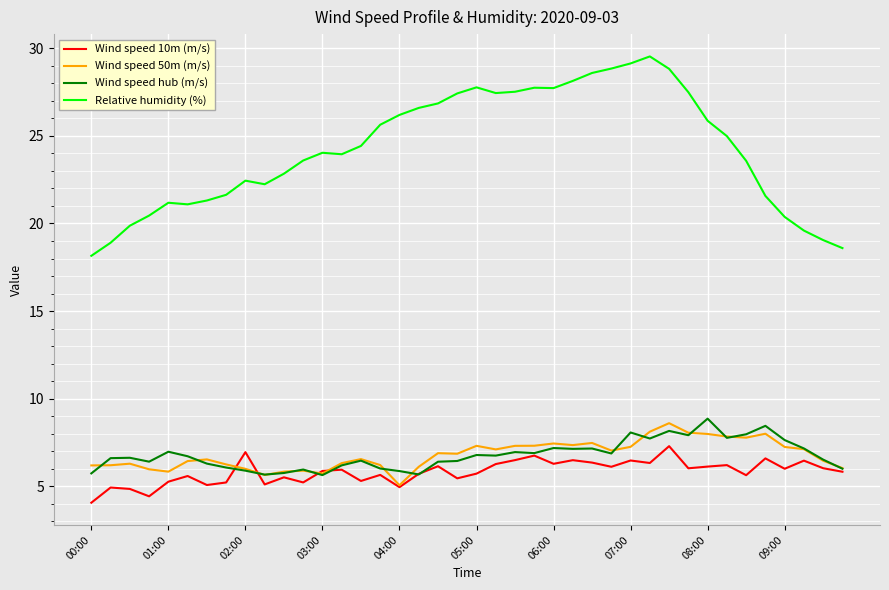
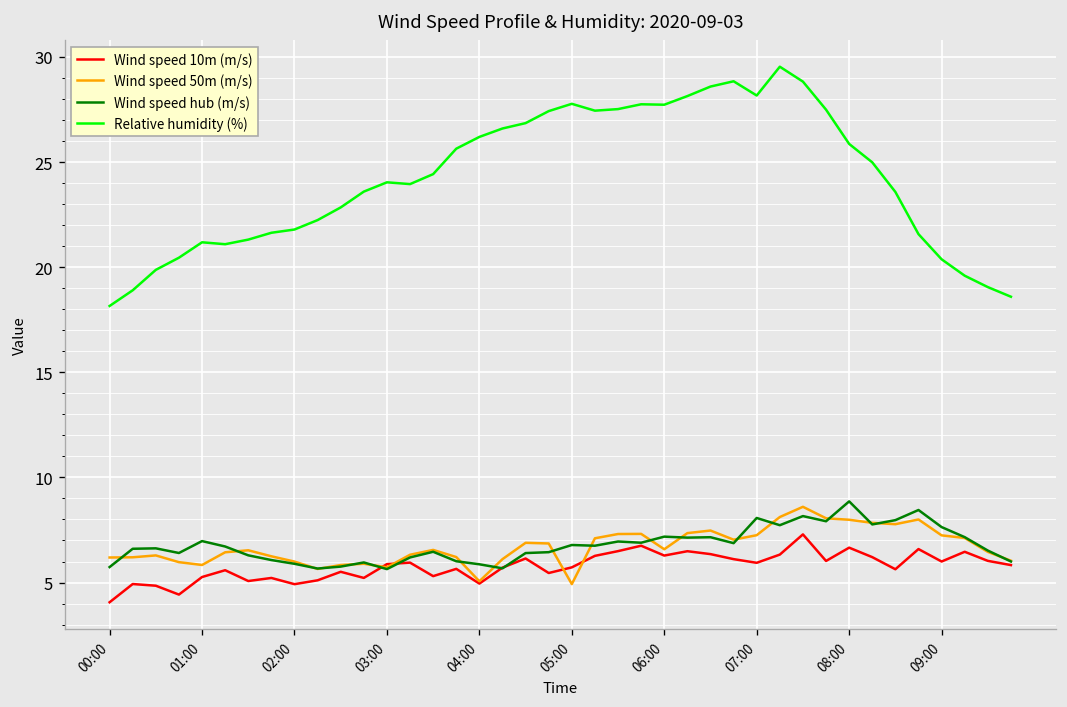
  {
    "Wind speed 10m (m/s)": {
      "00:00": 4.1,
      "01:00": 5.3,
-     "02:00": 6.9,
+     "02:00": 4.9,
      "03:00": 5.9,
      "05:00": 5.7,
      "06:00": 6.3,
-     "07:00": 6.5,
-     "08:00": 6.1,
+     "07:00": 5.9,
+     "08:00": 6.7,
      "09:00": 6.0
    },
    "Wind speed 50m (m/s)": {
      "00:00": 6.2,
      "01:00": 5.8,
-     "05:00": 7.3,
-     "06:00": 7.4,
+     "05:00": 4.9,
+     "06:00": 6.6,
      "07:00": 7.3,
      "08:00": 8.0,
      "09:00": 7.2
    },
    "Wind speed hub (m/s)": {
      "00:00": 5.7,
      "01:00": 7.0,
      "04:00": 5.9,
      "05:00": 6.8,
      "06:00": 7.2,
      "07:00": 8.1,
      "08:00": 8.9,
      "09:00": 7.6
    },
    "Relative humidity (%)": {
      "00:00": 18.2,
      "01:00": 21.2,
-     "02:00": 22.4,
+     "02:00": 21.8,
      "03:00": 24.0,
      "04:00": 26.2,
      "05:00": 27.8,
      "06:00": 27.7,
-     "07:00": 29.1,
+     "07:00": 28.2,
      "08:00": 25.9,
      "09:00": 20.4
    }
  }
